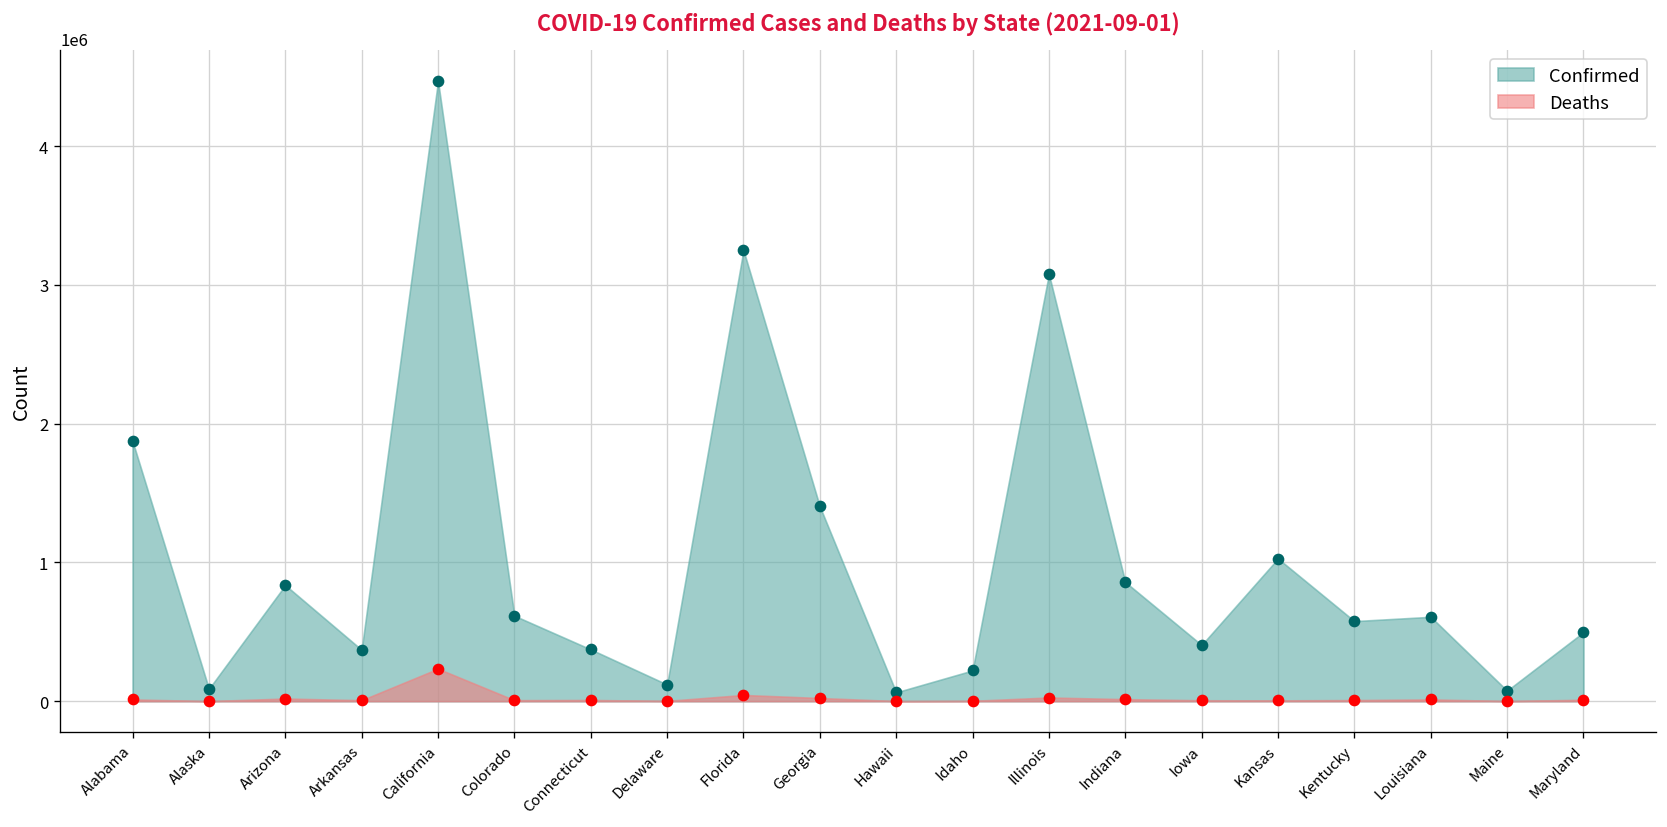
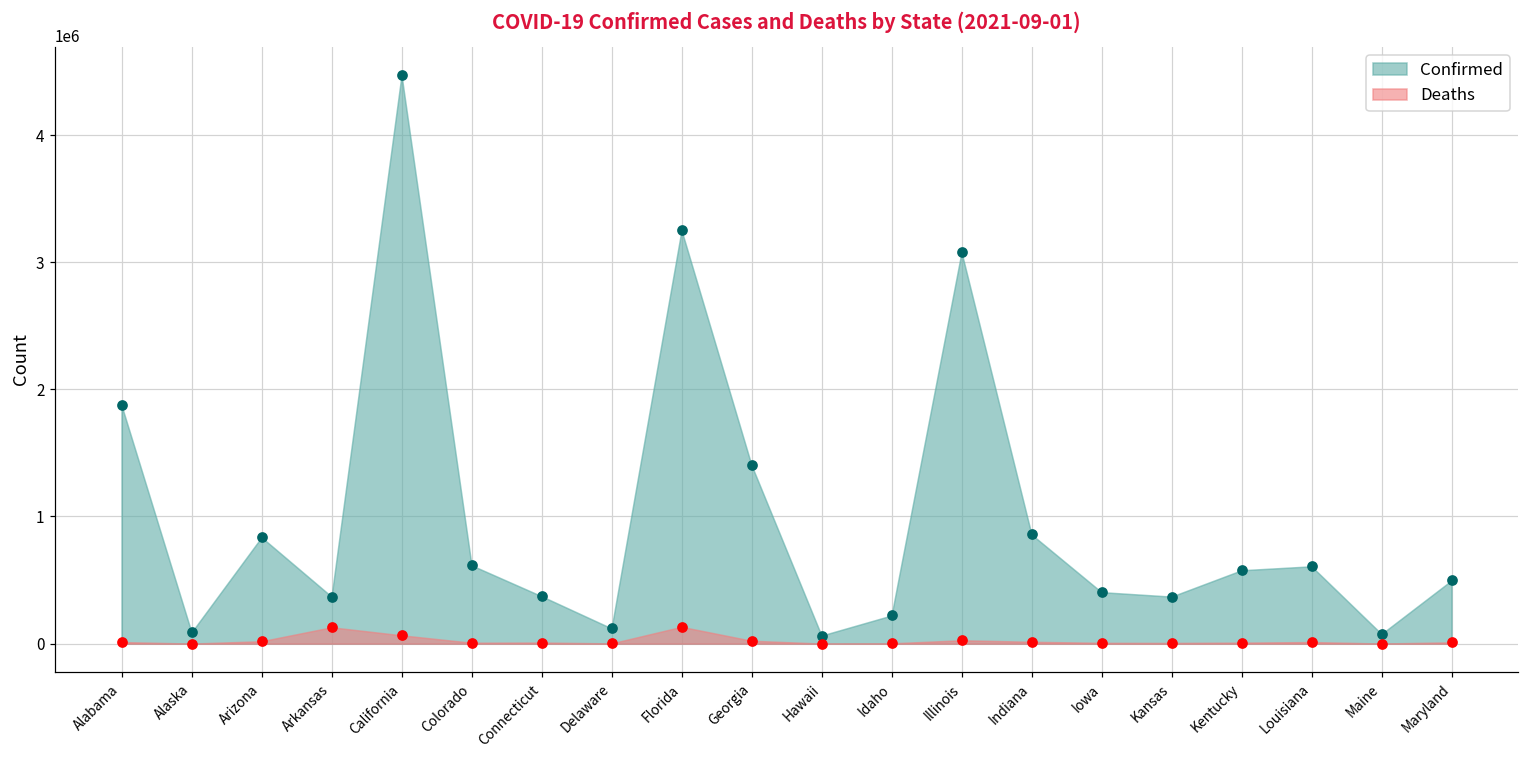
  {
    "Confirmed": {
      "Alabama": 1870000,
      "Alaska": 90000,
      "Arizona": 840000,
      "Arkansas": 370000,
      "California": 4470000,
      "Colorado": 620000,
      "Connecticut": 370000,
      "Delaware": 120000,
      "Florida": 3250000,
      "Georgia": 1400000,
      "Hawaii": 60000,
      "Idaho": 220000,
      "Illinois": 3080000,
      "Indiana": 860000,
      "Iowa": 400000,
-     "Kansas": 1030000,
+     "Kansas": 370000,
      "Kentucky": 580000,
      "Louisiana": 610000,
      "Maine": 80000,
      "Maryland": 500000
    },
    "Deaths": {
      "Alabama": 10000,
      "Alaska": 0,
      "Arizona": 20000,
-     "Arkansas": 10000,
-     "California": 230000,
+     "Arkansas": 130000,
+     "California": 70000,
      "Colorado": 10000,
      "Connecticut": 10000,
      "Delaware": 0,
-     "Florida": 40000,
+     "Florida": 130000,
      "Georgia": 20000,
      "Hawaii": 0,
      "Idaho": 0,
      "Illinois": 30000,
      "Indiana": 10000,
      "Iowa": 10000,
      "Kansas": 10000,
      "Kentucky": 10000,
      "Louisiana": 10000,
      "Maine": 0,
      "Maryland": 10000
    }
  }
